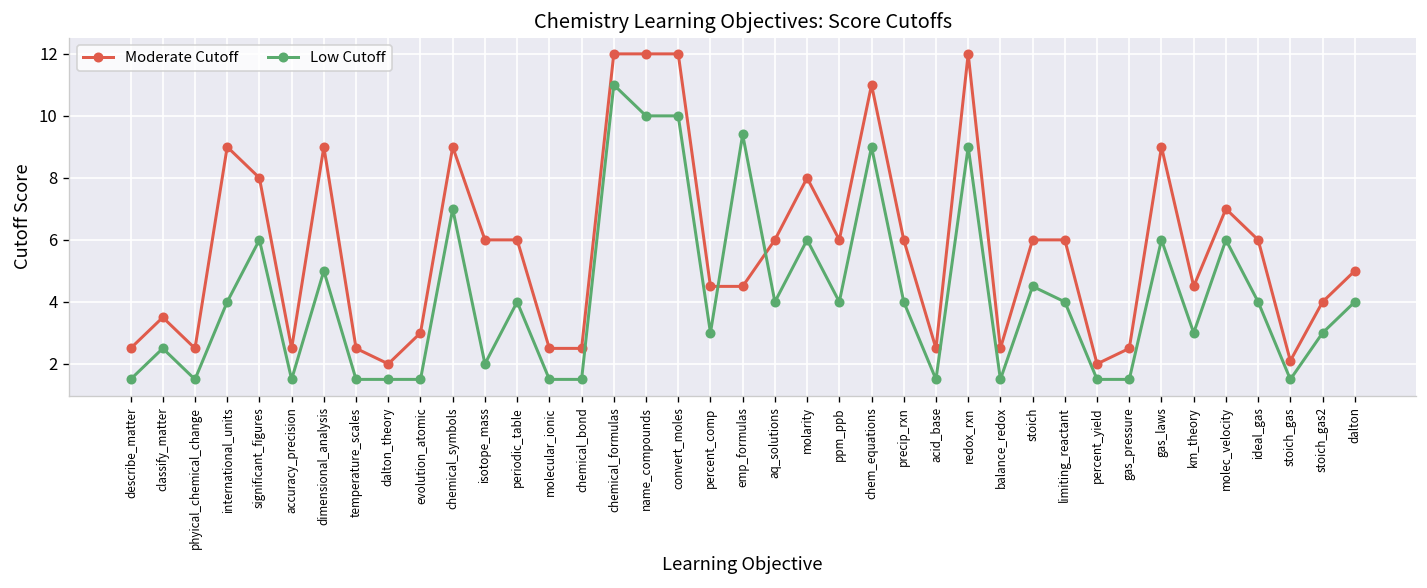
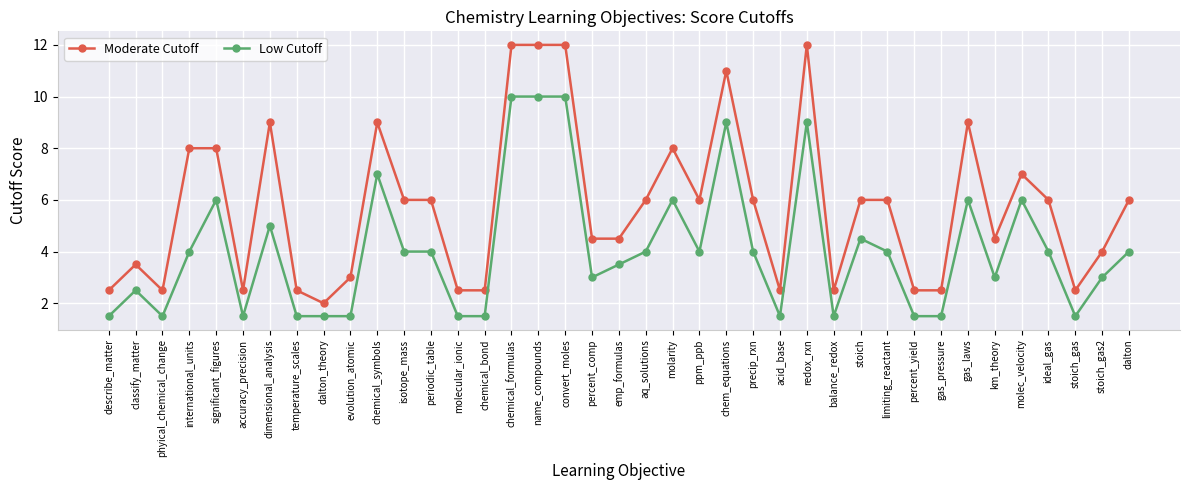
  {
    "Moderate Cutoff": {
      "describe_matter": 2.5,
      "classify_matter": 3.5,
      "phyical_chemical_change": 2.5,
-     "international_units": 9,
+     "international_units": 8,
      "significant_figures": 8.0,
      "accuracy_precision": 2.5,
      "dimensional_analysis": 9.0,
      "temperature_scales": 2.5,
      "dalton_theory": 2.0,
      "evolution_atomic": 3.0,
      "chemical_symbols": 9.0,
      "isotope_mass": 6.0,
      "periodic_table": 6.0,
      "molecular_ionic": 2.5,
      "chemical_bond": 2.5,
      "chemical_formulas": 12.0,
      "name_compounds": 12.0,
      "convert_moles": 12.0,
      "percent_comp": 4.5,
      "emp_formulas": 4.5,
      "aq_solutions": 6.0,
      "molarity": 8.0,
      "ppm_ppb": 6.0,
      "chem_equations": 11.0,
      "precip_rxn": 6.0,
      "acid_base": 2.5,
      "redox_rxn": 12.0,
      "balance_redox": 2.5,
      "stoich": 6.0,
      "limiting_reactant": 6.0,
-     "percent_yield": 2.0,
+     "percent_yield": 2.5,
      "gas_pressure": 2.5,
      "gas_laws": 9.0,
      "km_theory": 4.5,
      "molec_velocity": 7.0,
      "ideal_gas": 6.0,
-     "stoich_gas": 2.1,
+     "stoich_gas": 2.5,
      "stoich_gas2": 4.0,
-     "dalton": 5
+     "dalton": 6
    },
    "Low Cutoff": {
      "describe_matter": 1.5,
      "classify_matter": 2.5,
      "phyical_chemical_change": 1.5,
      "international_units": 4.0,
      "significant_figures": 6.0,
      "accuracy_precision": 1.5,
      "dimensional_analysis": 5.0,
      "temperature_scales": 1.5,
      "dalton_theory": 1.5,
      "evolution_atomic": 1.5,
      "chemical_symbols": 7.0,
-     "isotope_mass": 2,
+     "isotope_mass": 4,
      "periodic_table": 4.0,
      "molecular_ionic": 1.5,
      "chemical_bond": 1.5,
-     "chemical_formulas": 11,
+     "chemical_formulas": 10,
      "name_compounds": 10.0,
      "convert_moles": 10.0,
      "percent_comp": 3.0,
-     "emp_formulas": 9.4,
+     "emp_formulas": 3.5,
      "aq_solutions": 4.0,
      "molarity": 6.0,
      "ppm_ppb": 4.0,
      "chem_equations": 9.0,
      "precip_rxn": 4.0,
      "acid_base": 1.5,
      "redox_rxn": 9.0,
      "balance_redox": 1.5,
      "stoich": 4.5,
      "limiting_reactant": 4.0,
      "percent_yield": 1.5,
      "gas_pressure": 1.5,
      "gas_laws": 6.0,
      "km_theory": 3.0,
      "molec_velocity": 6.0,
      "ideal_gas": 4.0,
      "stoich_gas": 1.5,
      "stoich_gas2": 3.0,
      "dalton": 4.0
    }
  }
